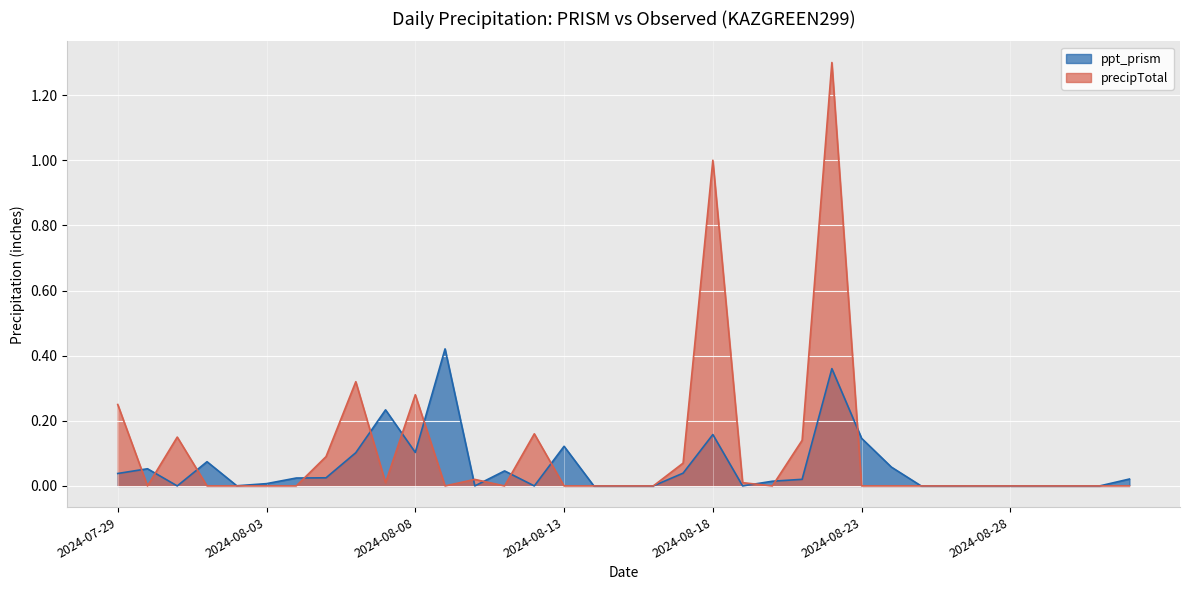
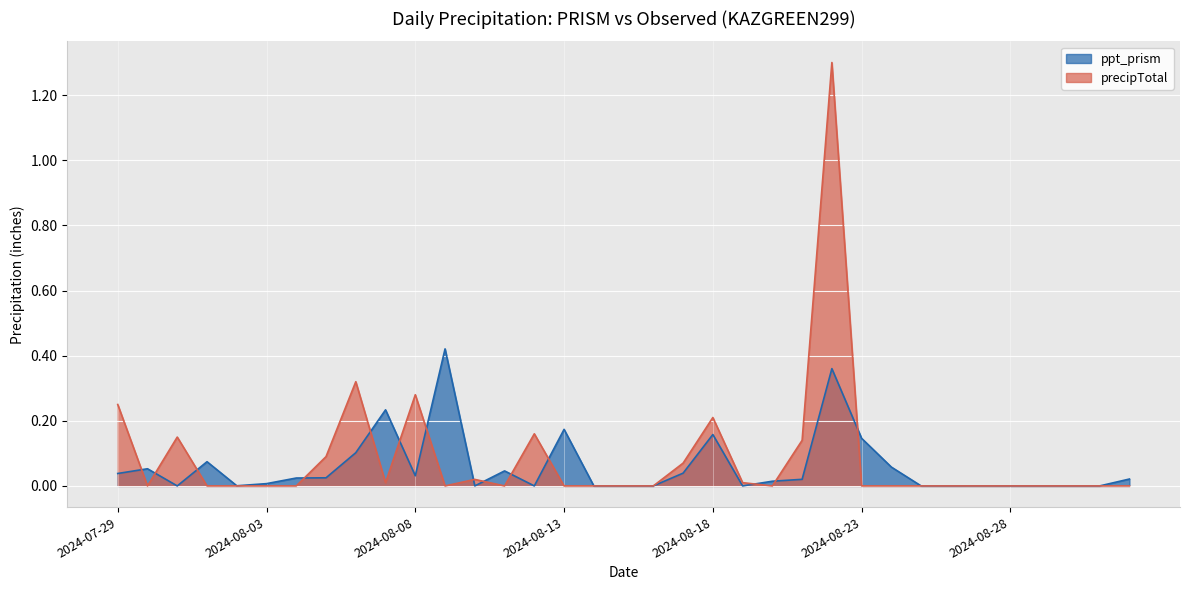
  {
    "ppt_prism": {
      "2024-07-29": 0.04,
-     "2024-08-08": 0.10,
-     "2024-08-13": 0.12,
+     "2024-08-08": 0.03,
+     "2024-08-13": 0.17,
      "2024-08-18": 0.16,
      "2024-08-23": 0.15
    },
    "precipTotal": {
      "2024-07-29": 0.25,
      "2024-08-08": 0.28,
      "2024-08-13": 0.00,
-     "2024-08-18": 1.00,
+     "2024-08-18": 0.21,
      "2024-08-23": 0.00
    }
  }
